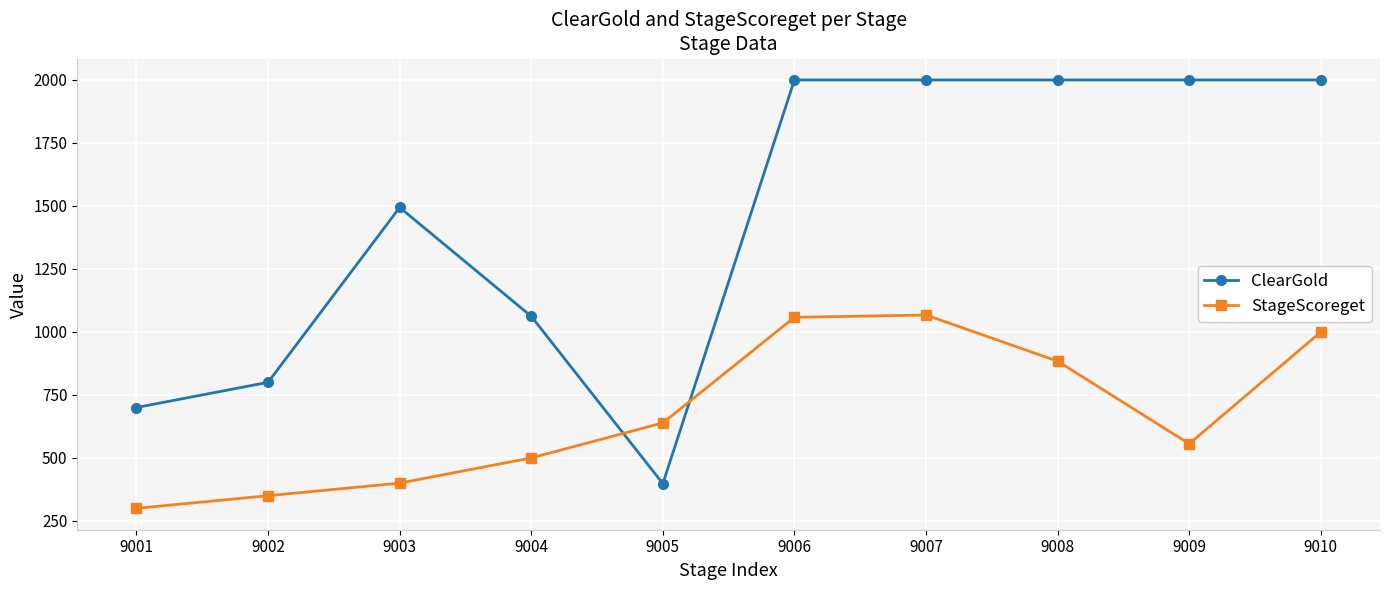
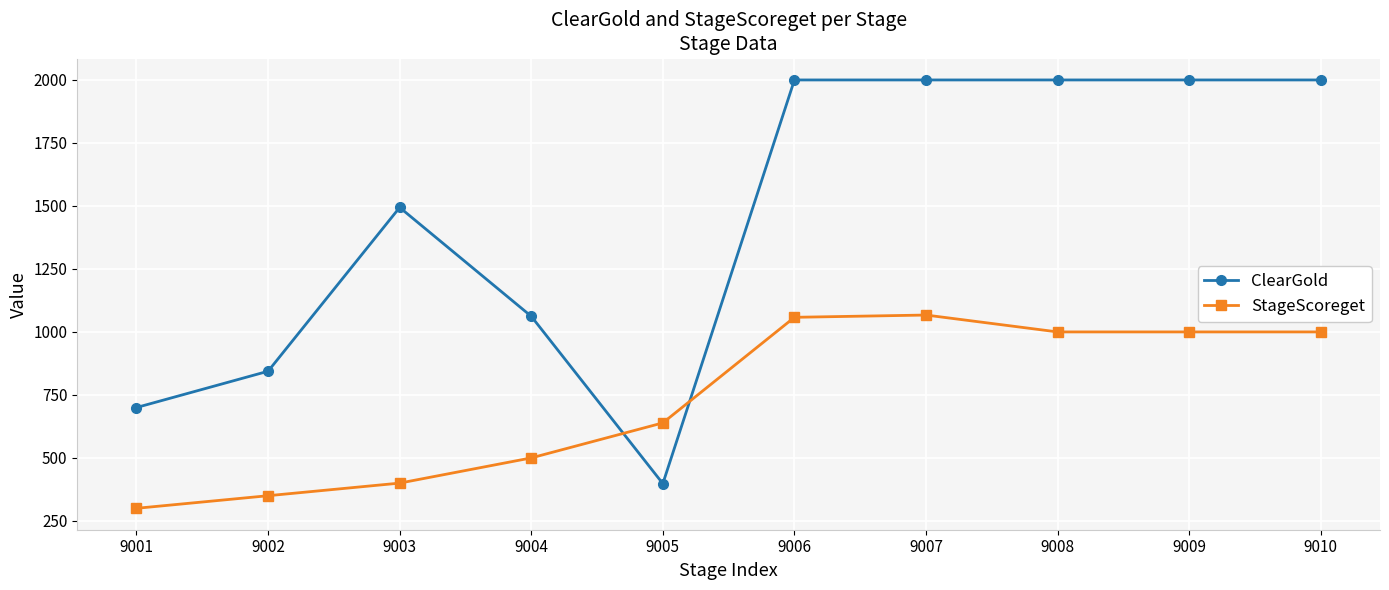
  {
    "ClearGold": {
      "9001": 700,
-     "9002": 800,
+     "9002": 840,
      "9003": 1490,
      "9004": 1060,
      "9005": 400,
      "9006": 2000,
      "9007": 2000,
      "9008": 2000,
      "9009": 2000,
      "9010": 2000
    },
    "StageScoreget": {
      "9001": 300,
      "9002": 350,
      "9003": 400,
      "9004": 500,
      "9005": 640,
      "9006": 1060,
      "9007": 1070,
-     "9008": 880,
-     "9009": 560,
+     "9008": 1000,
+     "9009": 1000,
      "9010": 1000
    }
  }
